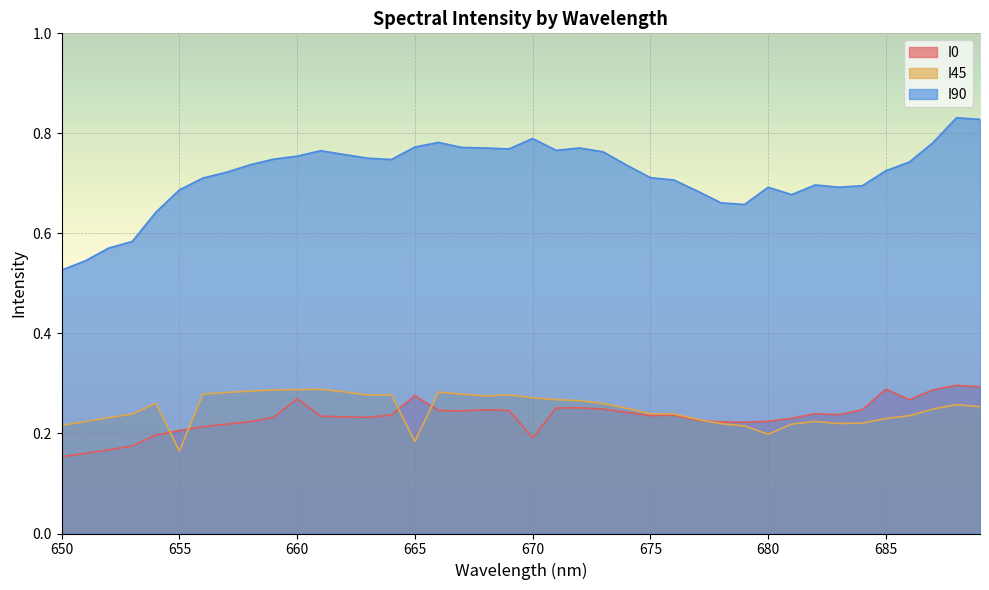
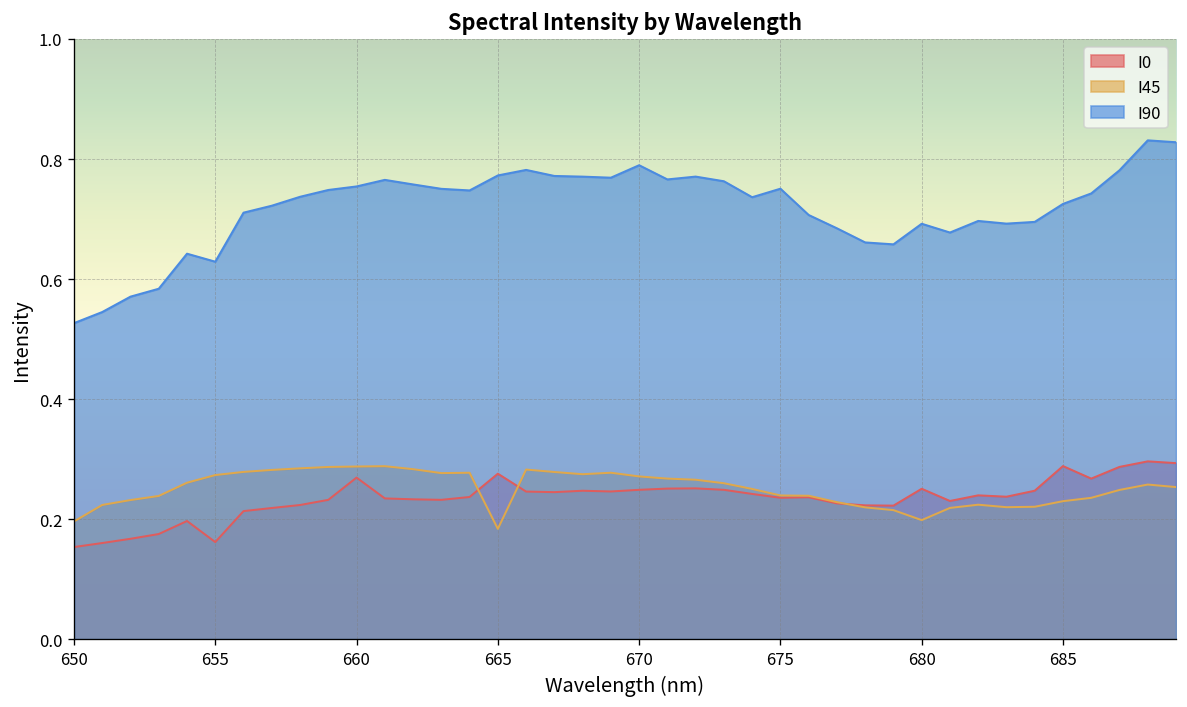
  {
    "I0": {
      "650": 0.15,
-     "655": 0.21,
+     "655": 0.16,
      "660": 0.27,
      "665": 0.28,
-     "670": 0.19,
-     "680": 0.22,
+     "670": 0.25,
+     "680": 0.25,
      "685": 0.29
    },
    "I45": {
-     "650": 0.22,
-     "655": 0.16,
+     "650": 0.20,
+     "655": 0.27,
      "660": 0.29,
      "665": 0.18,
      "670": 0.27,
      "680": 0.20,
      "685": 0.23
    },
    "I90": {
      "650": 0.53,
-     "655": 0.69,
+     "655": 0.63,
      "660": 0.75,
      "665": 0.77,
      "670": 0.79,
-     "675": 0.71,
+     "675": 0.75,
      "680": 0.69,
      "685": 0.73
    }
  }
